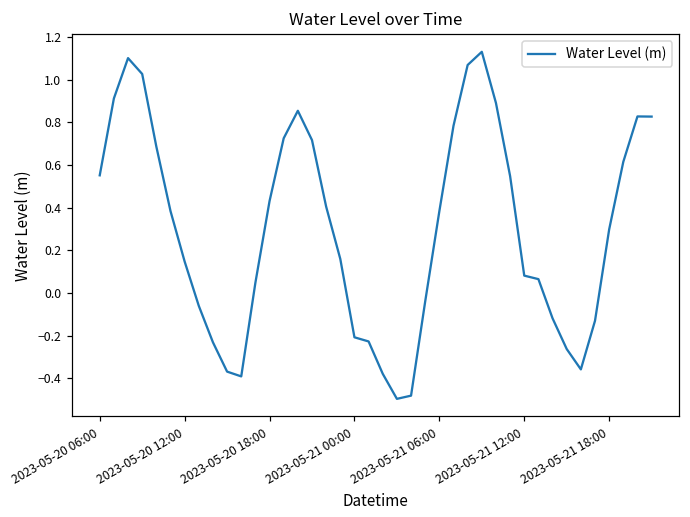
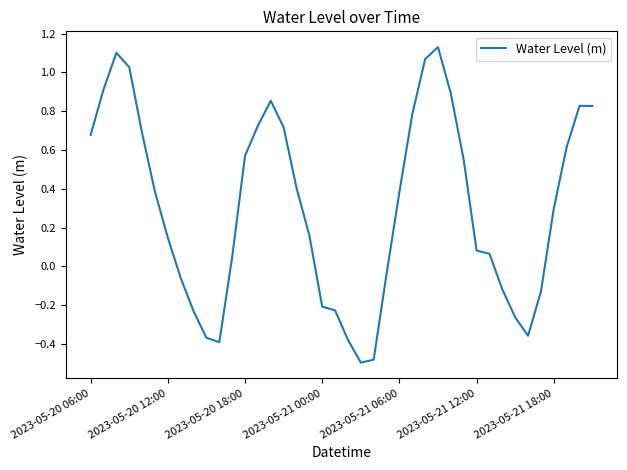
  {
-   "2023-05-20 06:00": 0.55,
+   "2023-05-20 06:00": 0.68,
    "2023-05-20 12:00": 0.15,
-   "2023-05-20 18:00": 0.43,
+   "2023-05-20 18:00": 0.57,
    "2023-05-21 00:00": -0.21,
    "2023-05-21 06:00": 0.38,
    "2023-05-21 12:00": 0.08,
    "2023-05-21 18:00": 0.30
  }
